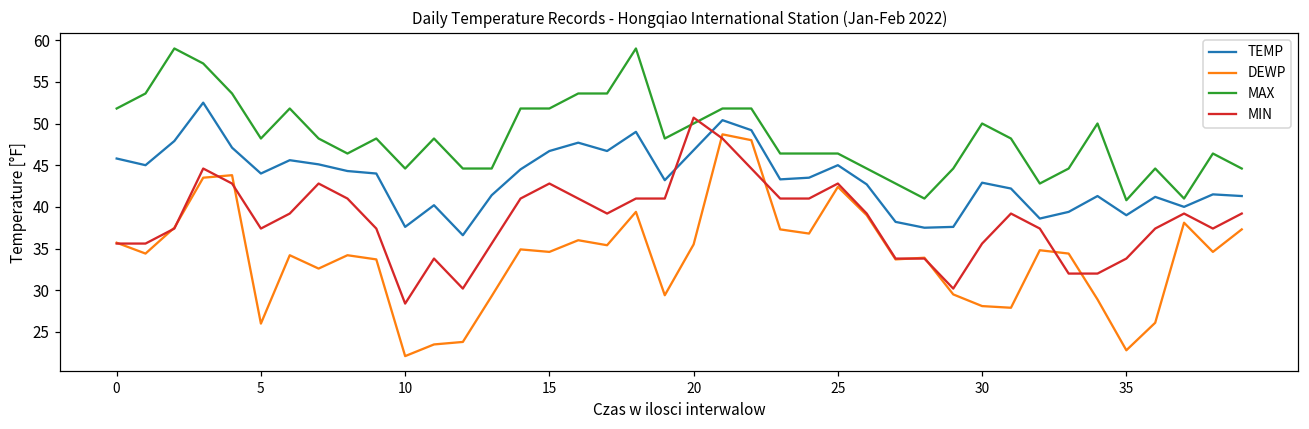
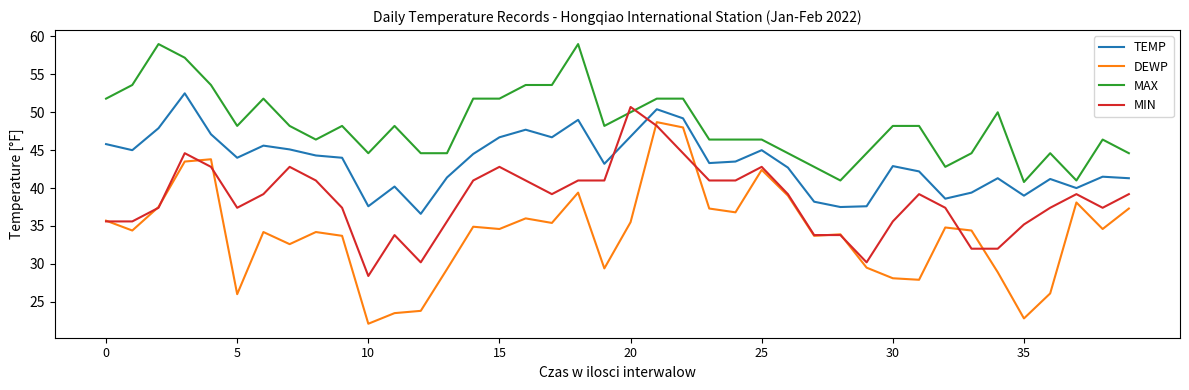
  {
    "TEMP": {
      "0": 46,
      "5": 44,
      "10": 38,
      "15": 47,
      "20": 47,
      "25": 45,
      "30": 43,
      "35": 39
    },
    "DEWP": {
      "5": 26,
      "10": 22,
      "15": 35,
      "20": 36,
      "25": 42,
      "30": 28,
      "35": 23
    },
    "MAX": {
      "0": 52,
      "5": 48,
      "10": 45,
      "15": 52,
      "20": 50,
      "25": 46,
-     "30": 50,
+     "30": 48,
      "35": 41
    },
    "MIN": {
      "5": 37,
      "10": 28,
      "15": 43,
      "20": 51,
      "25": 43,
      "30": 36,
-     "35": 34
+     "35": 35
    }
  }
